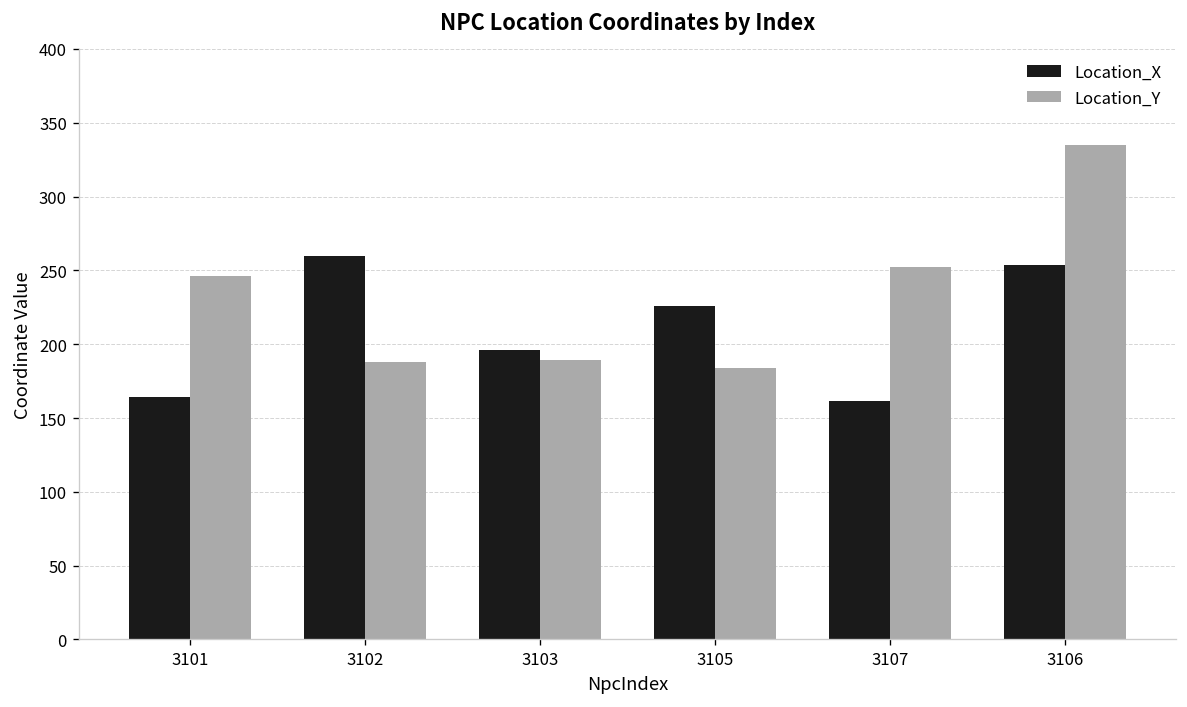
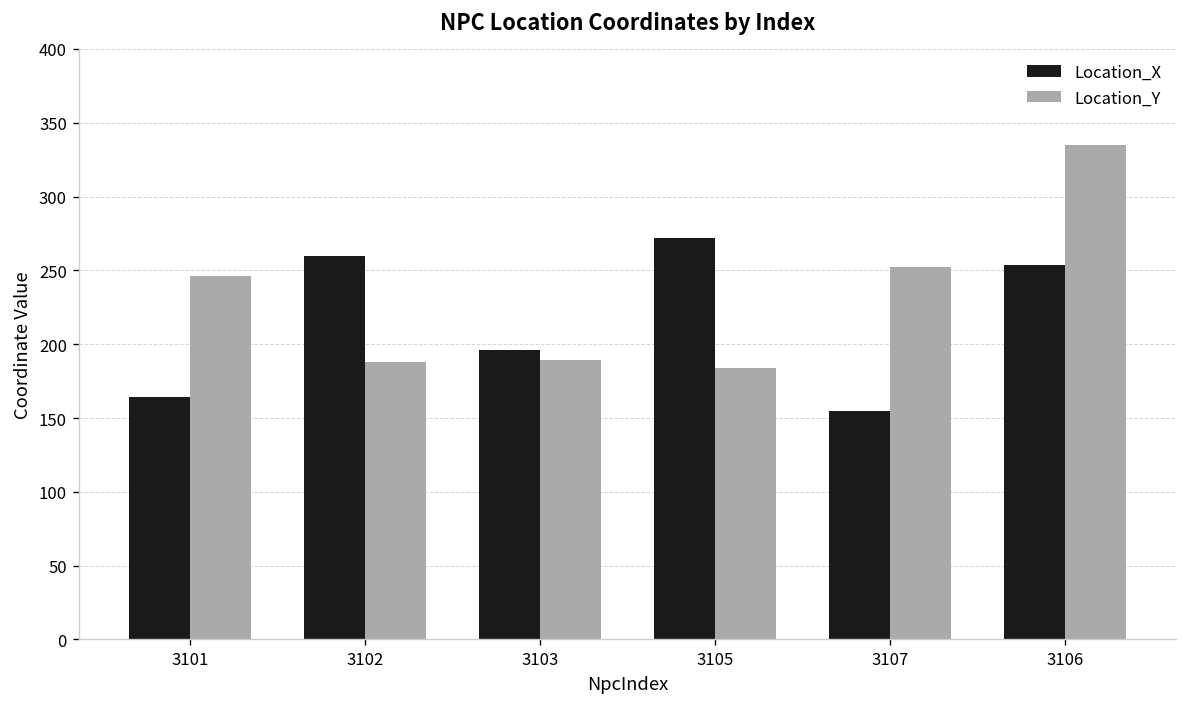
  {
    "Location_X": {
      "3101": 164,
      "3102": 260,
      "3103": 196,
-     "3105": 226,
-     "3107": 162,
+     "3105": 272,
+     "3107": 155,
      "3106": 254
    },
    "Location_Y": {
      "3101": 246,
      "3102": 188,
      "3103": 189,
      "3105": 184,
      "3107": 252,
      "3106": 335
    }
  }
